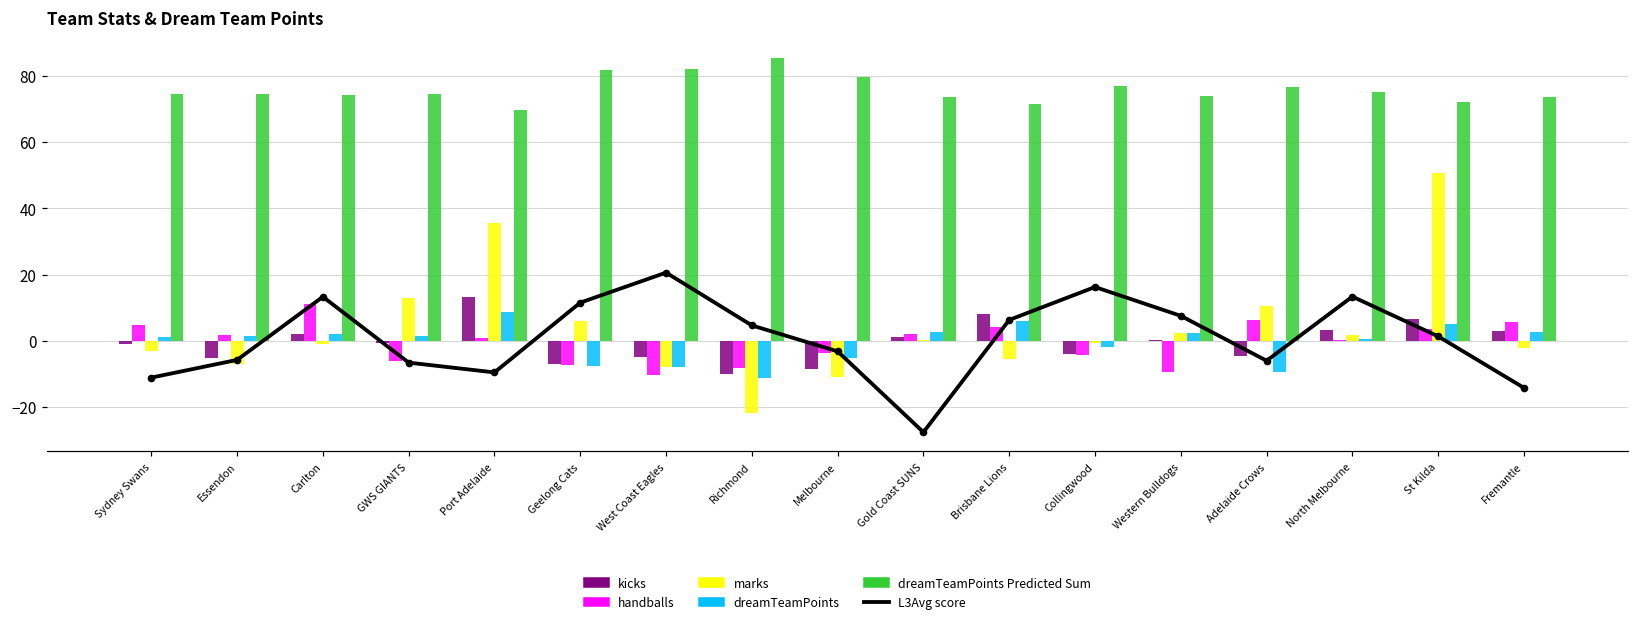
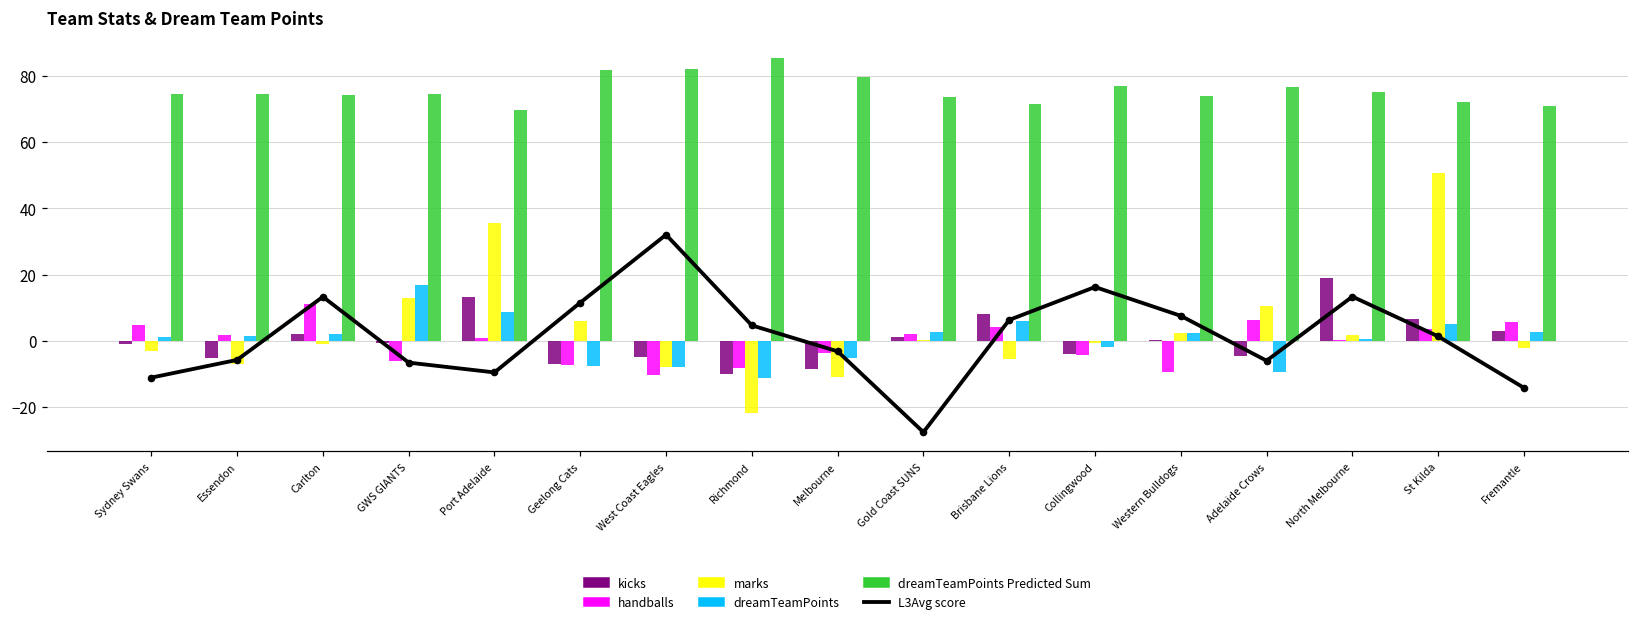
  {
    "kicks": {
      "Sydney Swans": -1,
      "Essendon": -5,
      "Carlton": 2,
      "Port Adelaide": 13,
      "Geelong Cats": -7,
      "West Coast Eagles": -5,
      "Richmond": -10,
      "Melbourne": -8,
      "Gold Coast SUNS": 1,
      "Brisbane Lions": 8,
      "Collingwood": -4,
      "Adelaide Crows": -5,
-     "North Melbourne": 3,
+     "North Melbourne": 19,
      "St Kilda": 7,
      "Fremantle": 3
    },
    "L3Avg score": {
      "Sydney Swans": -11,
      "Essendon": -6,
      "Carlton": 13,
      "GWS GIANTS": -7,
      "Port Adelaide": -10,
      "Geelong Cats": 12,
-     "West Coast Eagles": 21,
+     "West Coast Eagles": 32,
      "Richmond": 5,
      "Melbourne": -3,
      "Gold Coast SUNS": -28,
      "Brisbane Lions": 6,
      "Collingwood": 16,
      "Western Bulldogs": 8,
      "Adelaide Crows": -6,
      "North Melbourne": 13,
      "St Kilda": 1,
      "Fremantle": -14
    },
    "handballs": {
      "Sydney Swans": 5,
      "Essendon": 2,
      "Carlton": 11,
      "GWS GIANTS": -6,
      "Port Adelaide": 1,
      "Geelong Cats": -7,
      "West Coast Eagles": -10,
      "Richmond": -8,
      "Melbourne": -4,
      "Gold Coast SUNS": 2,
      "Brisbane Lions": 4,
      "Collingwood": -4,
      "Western Bulldogs": -10,
      "Adelaide Crows": 6,
      "St Kilda": 3,
      "Fremantle": 6
    },
    "marks": {
      "Sydney Swans": -3,
      "Essendon": -7,
      "Carlton": -1,
      "GWS GIANTS": 13,
      "Port Adelaide": 36,
      "Geelong Cats": 6,
      "West Coast Eagles": -8,
      "Richmond": -22,
      "Melbourne": -11,
      "Brisbane Lions": -6,
      "Western Bulldogs": 2,
      "Adelaide Crows": 10,
      "North Melbourne": 2,
      "St Kilda": 51,
      "Fremantle": -2
    },
    "dreamTeamPoints": {
      "Sydney Swans": 1,
      "Essendon": 2,
      "Carlton": 2,
-     "GWS GIANTS": 2,
+     "GWS GIANTS": 17,
      "Port Adelaide": 9,
      "Geelong Cats": -8,
      "West Coast Eagles": -8,
      "Richmond": -11,
      "Melbourne": -5,
      "Gold Coast SUNS": 3,
      "Brisbane Lions": 6,
      "Collingwood": -2,
      "Western Bulldogs": 2,
      "Adelaide Crows": -9,
      "St Kilda": 5,
      "Fremantle": 3
    },
    "dreamTeamPoints Predicted Sum": {
      "Sydney Swans": 75,
      "Essendon": 74,
      "Carlton": 74,
      "GWS GIANTS": 74,
      "Port Adelaide": 70,
      "Geelong Cats": 82,
      "West Coast Eagles": 82,
      "Richmond": 85,
      "Melbourne": 80,
      "Gold Coast SUNS": 74,
      "Brisbane Lions": 71,
      "Collingwood": 77,
      "Western Bulldogs": 74,
      "Adelaide Crows": 77,
      "North Melbourne": 75,
      "St Kilda": 72,
-     "Fremantle": 74
+     "Fremantle": 71
    }
  }
